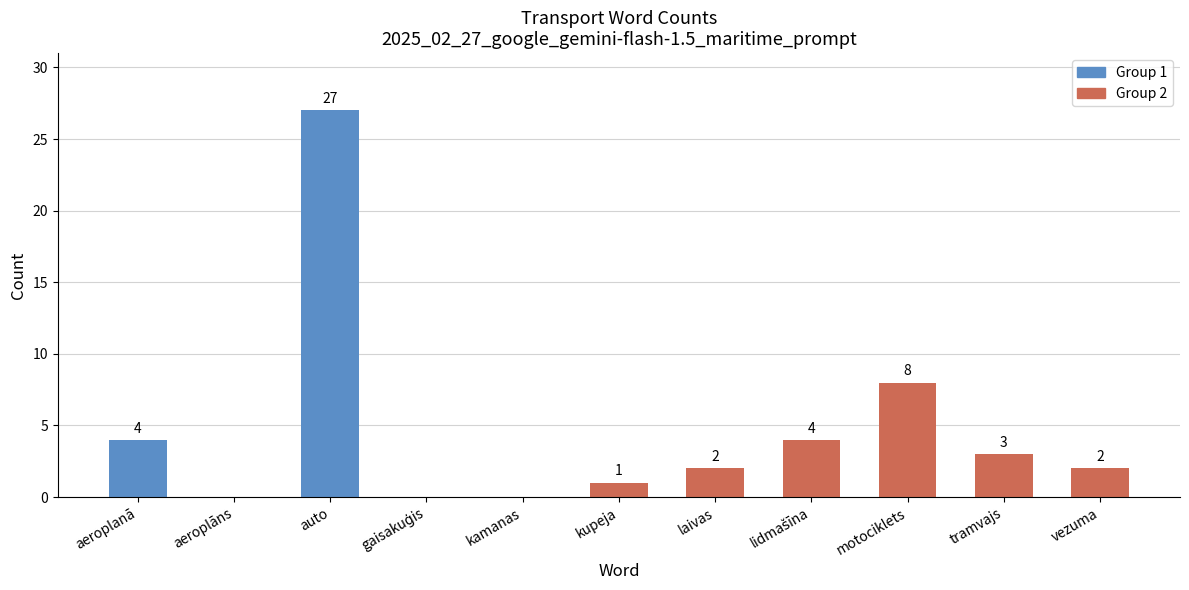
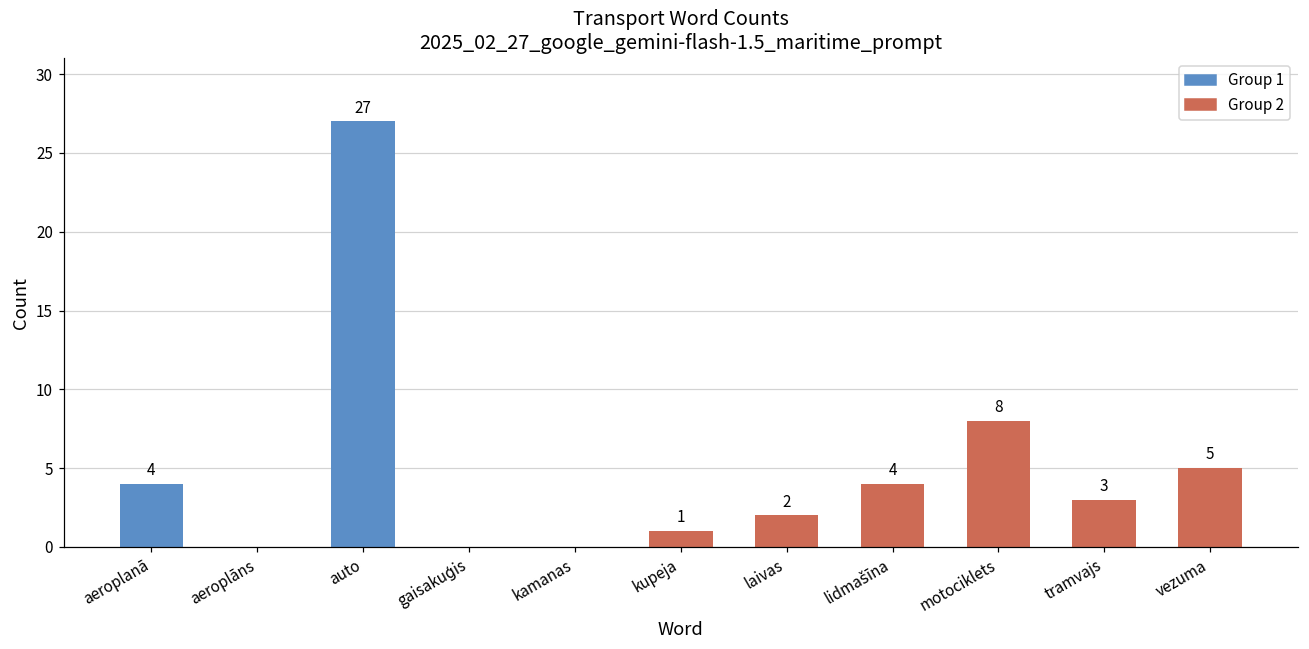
  {
    "aeroplanā": 4,
    "auto": 27,
    "kupeja": 1,
    "laivas": 2,
    "lidmašīna": 4,
    "motociklets": 8,
    "tramvajs": 3,
-   "vezuma": 2
+   "vezuma": 5
  }
